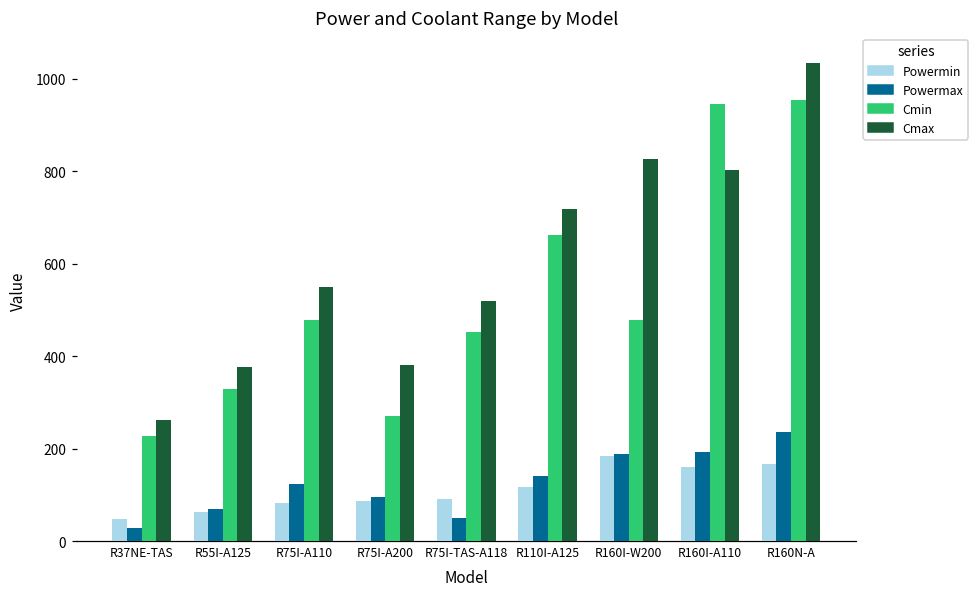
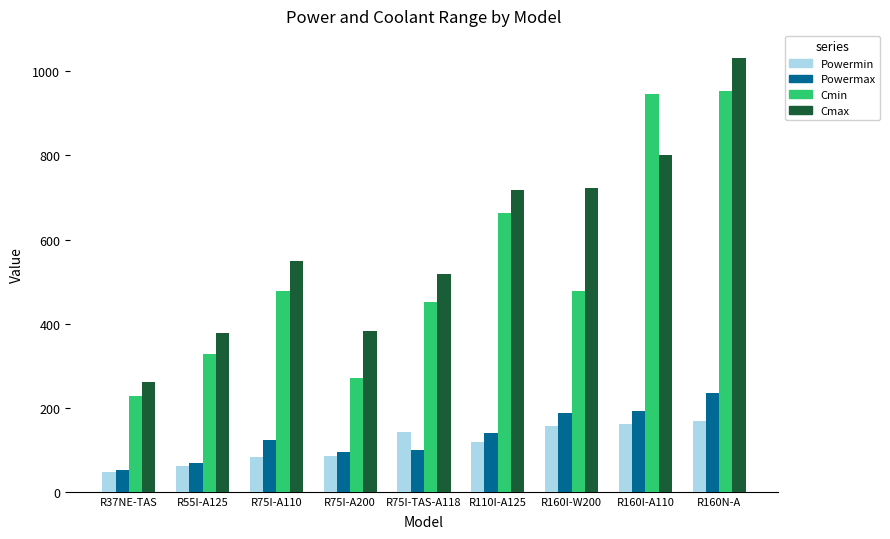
  {
    "Powermin": {
      "R37NE-TAS": 50,
      "R55I-A125": 60,
      "R75I-A110": 80,
      "R75I-A200": 90,
-     "R75I-TAS-A118": 90,
+     "R75I-TAS-A118": 140,
      "R110I-A125": 120,
-     "R160I-W200": 180,
+     "R160I-W200": 160,
      "R160I-A110": 160,
      "R160N-A": 170
    },
    "Powermax": {
-     "R37NE-TAS": 30,
+     "R37NE-TAS": 50,
      "R55I-A125": 70,
      "R75I-A110": 120,
      "R75I-A200": 90,
-     "R75I-TAS-A118": 50,
+     "R75I-TAS-A118": 100,
      "R110I-A125": 140,
      "R160I-W200": 190,
      "R160I-A110": 190,
      "R160N-A": 240
    },
    "Cmin": {
      "R37NE-TAS": 230,
      "R55I-A125": 330,
      "R75I-A110": 480,
      "R75I-A200": 270,
      "R75I-TAS-A118": 450,
      "R110I-A125": 660,
      "R160I-W200": 480,
      "R160I-A110": 950,
      "R160N-A": 950
    },
    "Cmax": {
      "R37NE-TAS": 260,
      "R55I-A125": 380,
      "R75I-A110": 550,
      "R75I-A200": 380,
      "R75I-TAS-A118": 520,
      "R110I-A125": 720,
-     "R160I-W200": 830,
+     "R160I-W200": 720,
      "R160I-A110": 800,
      "R160N-A": 1030
    }
  }
